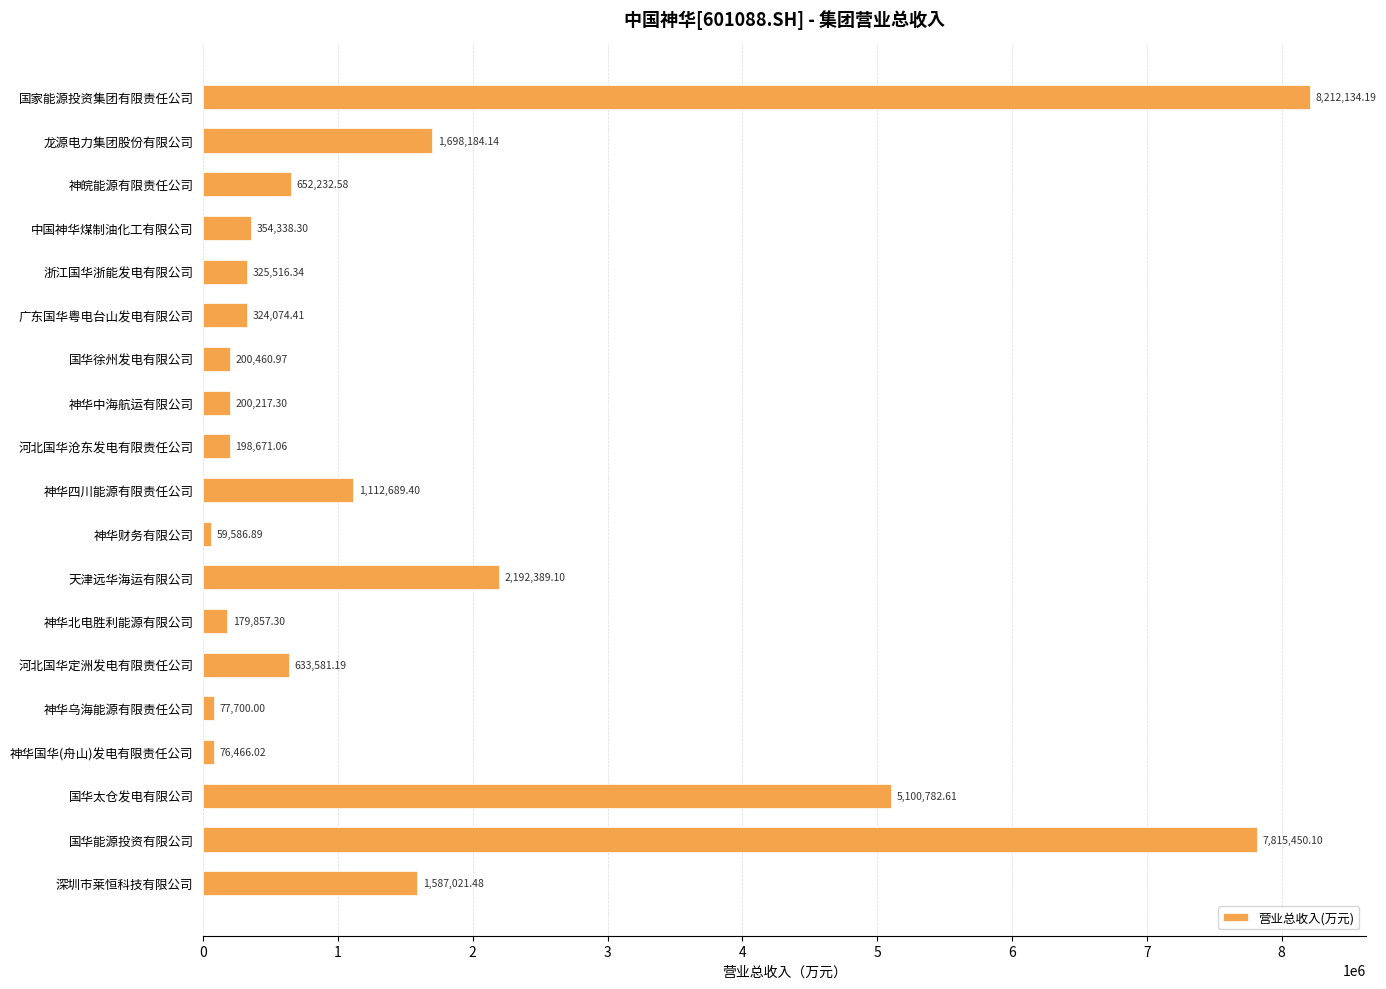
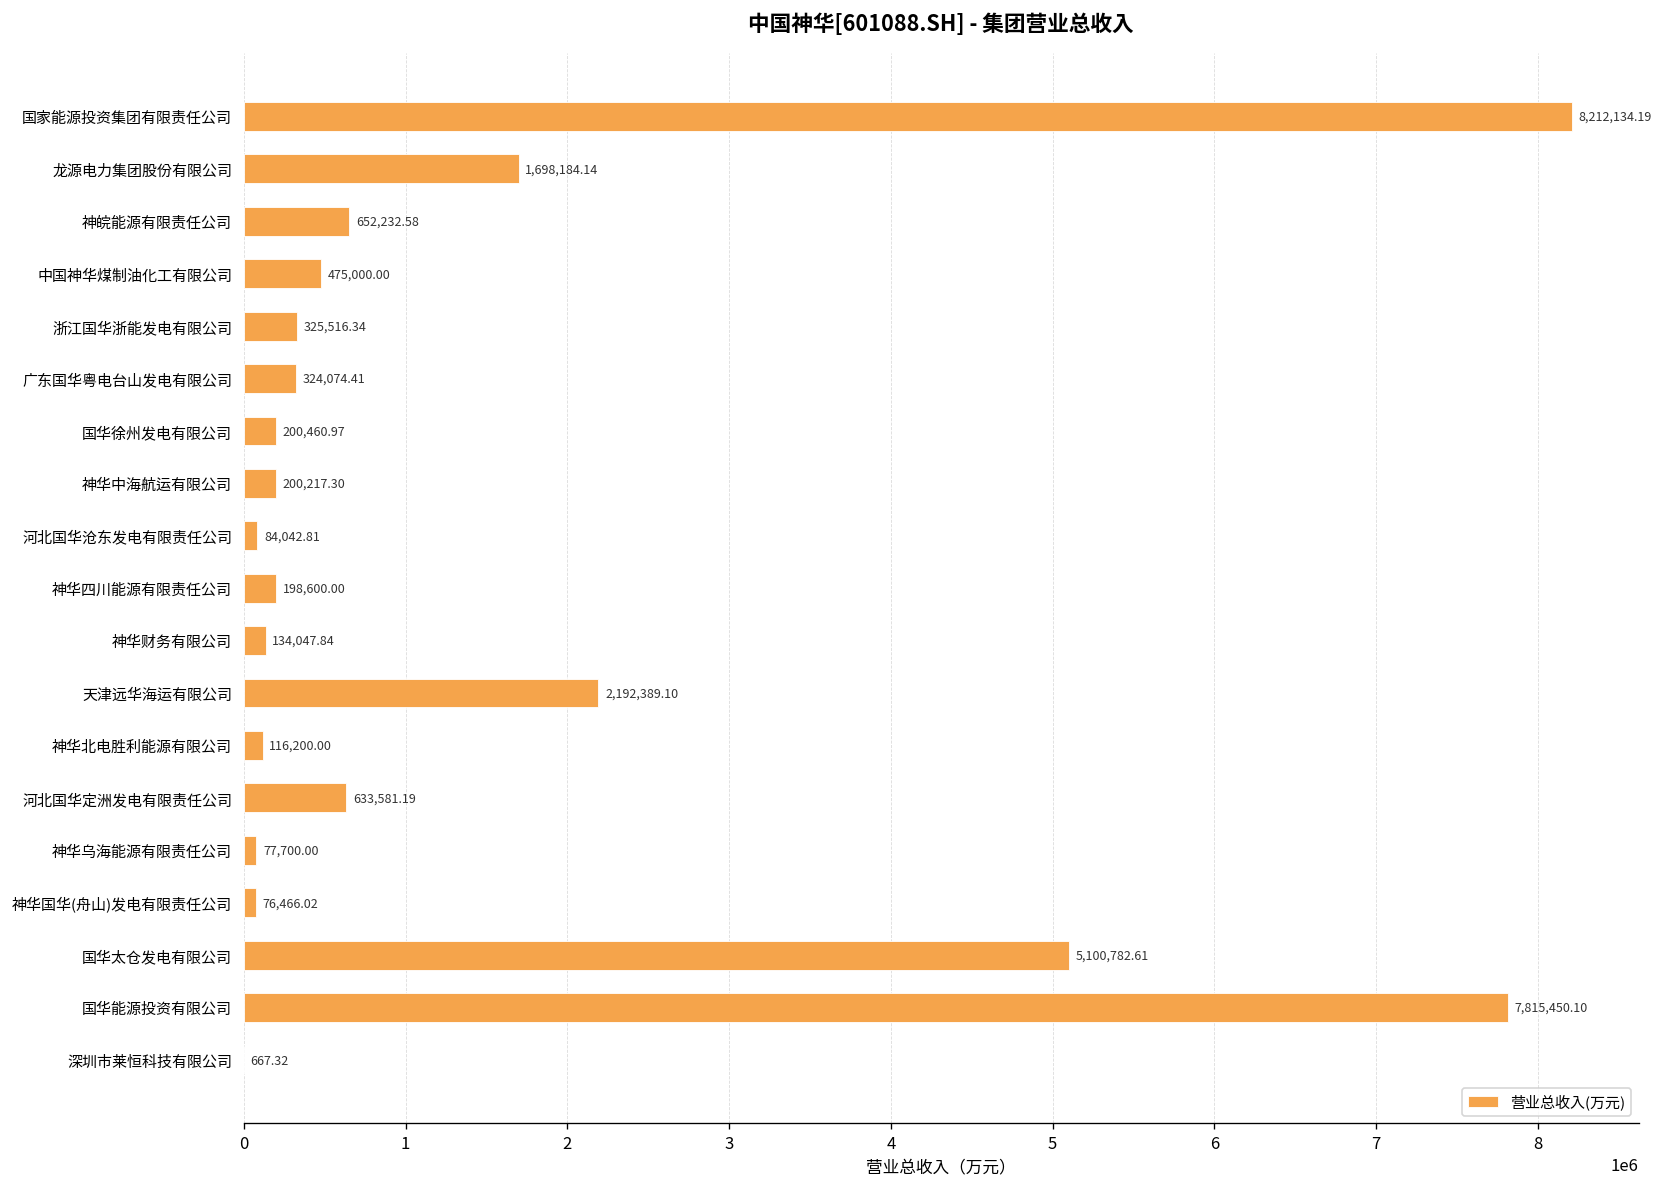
  {
    "国家能源投资集团有限责任公司": "8,212,134.19",
    "龙源电力集团股份有限公司": "1,698,184.14",
    "神皖能源有限责任公司": "652,232.58",
-   "中国神华煤制油化工有限公司": "354,338.30",
+   "中国神华煤制油化工有限公司": "475,000.00",
    "浙江国华浙能发电有限公司": "325,516.34",
    "广东国华粤电台山发电有限公司": "324,074.41",
    "国华徐州发电有限公司": "200,460.97",
    "神华中海航运有限公司": "200,217.30",
-   "河北国华沧东发电有限责任公司": "198,671.06",
-   "神华四川能源有限责任公司": "1,112,689.40",
-   "神华财务有限公司": "59,586.89",
+   "河北国华沧东发电有限责任公司": "84,042.81",
+   "神华四川能源有限责任公司": "198,600.00",
+   "神华财务有限公司": "134,047.84",
    "天津远华海运有限公司": "2,192,389.10",
-   "神华北电胜利能源有限公司": "179,857.30",
+   "神华北电胜利能源有限公司": "116,200.00",
    "河北国华定洲发电有限责任公司": "633,581.19",
    "神华乌海能源有限责任公司": "77,700.00",
    "神华国华(舟山)发电有限责任公司": "76,466.02",
    "国华太仓发电有限公司": "5,100,782.61",
    "国华能源投资有限公司": "7,815,450.10",
-   "深圳市莱恒科技有限公司": "1,587,021.48"
+   "深圳市莱恒科技有限公司": "667.32"
  }
